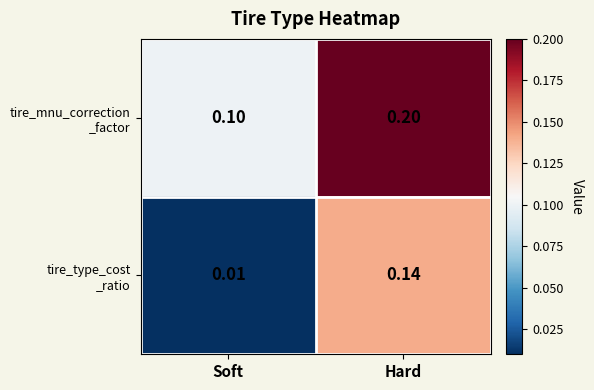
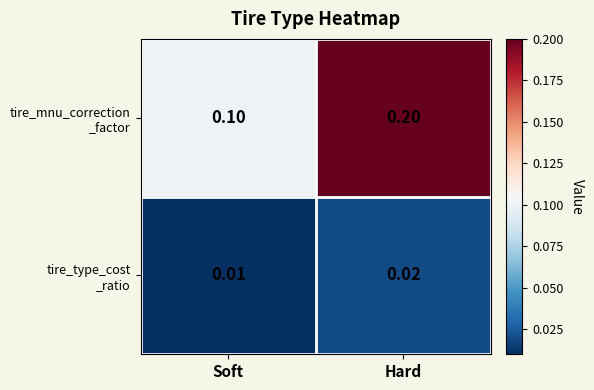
  {
    "tire_mnu_correction _factor": {
      "Soft": 0.10,
      "Hard": 0.20
    },
    "tire_type_cost _ratio": {
      "Soft": 0.01,
-     "Hard": 0.14
+     "Hard": 0.02
    }
  }
